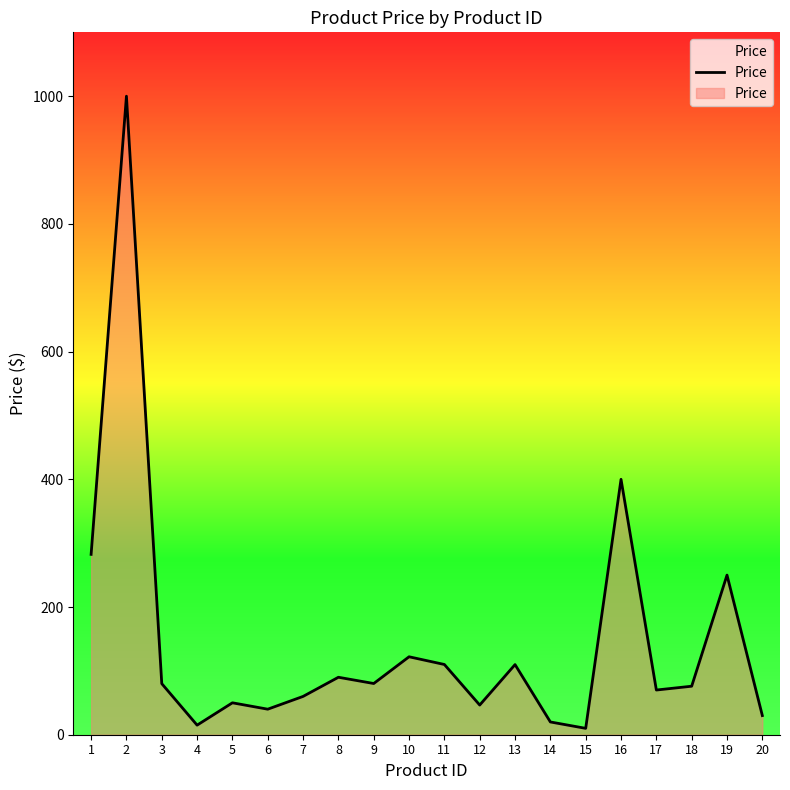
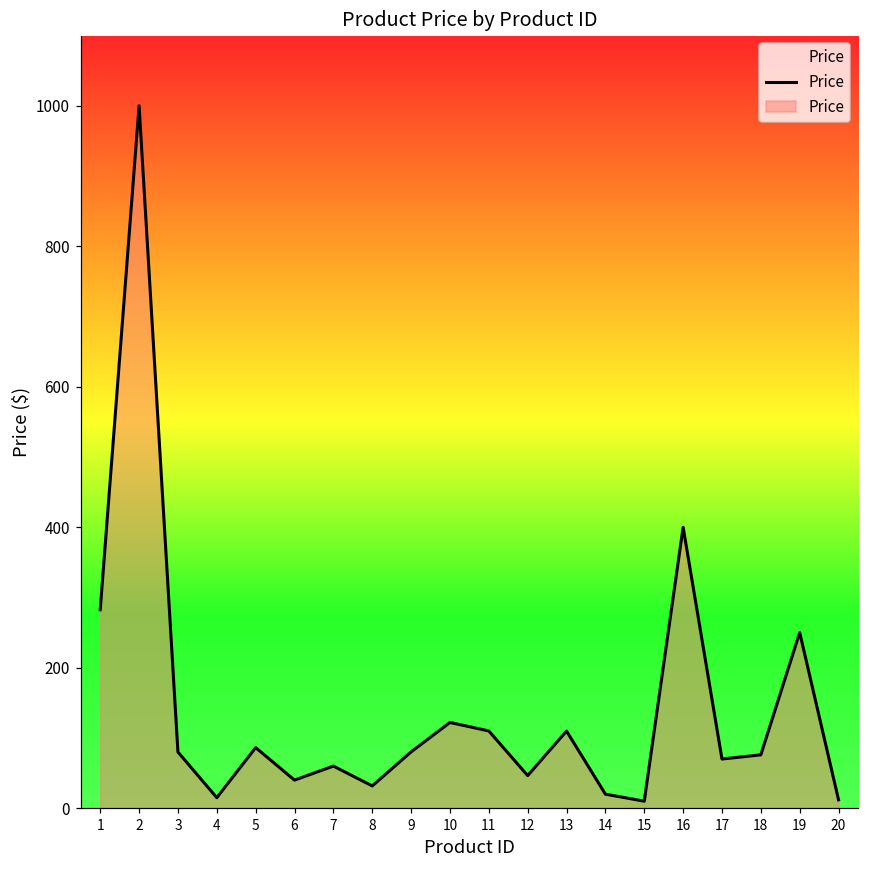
  {
    "1": 280,
    "2": 1000,
    "3": 80,
    "4": 10,
-   "5": 50,
+   "5": 90,
    "6": 40,
    "7": 60,
-   "8": 90,
+   "8": 30,
    "9": 80,
    "10": 120,
    "11": 110,
    "12": 50,
    "13": 110,
    "14": 20,
    "15": 10,
    "16": 400,
    "17": 70,
    "18": 80,
    "19": 250,
-   "20": 30
+   "20": 10
  }
